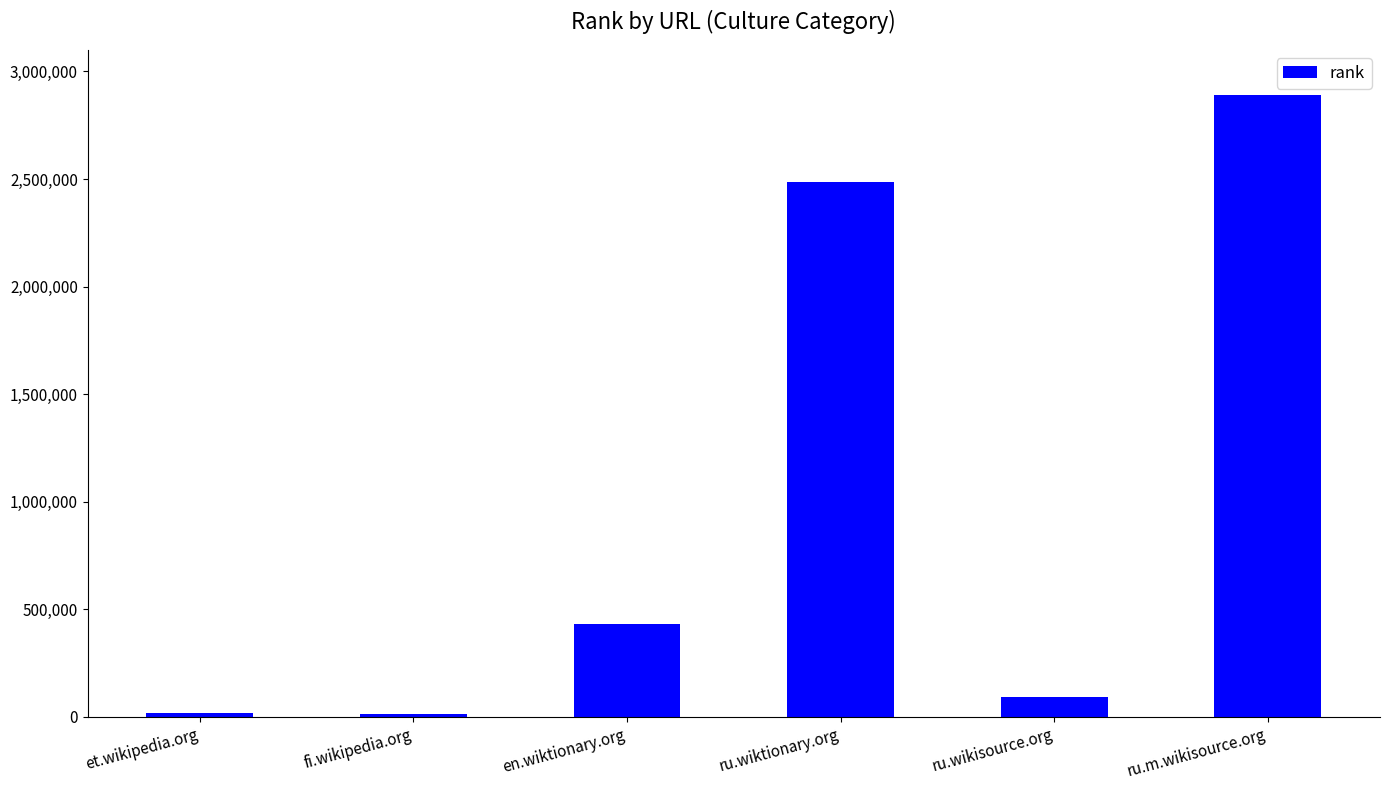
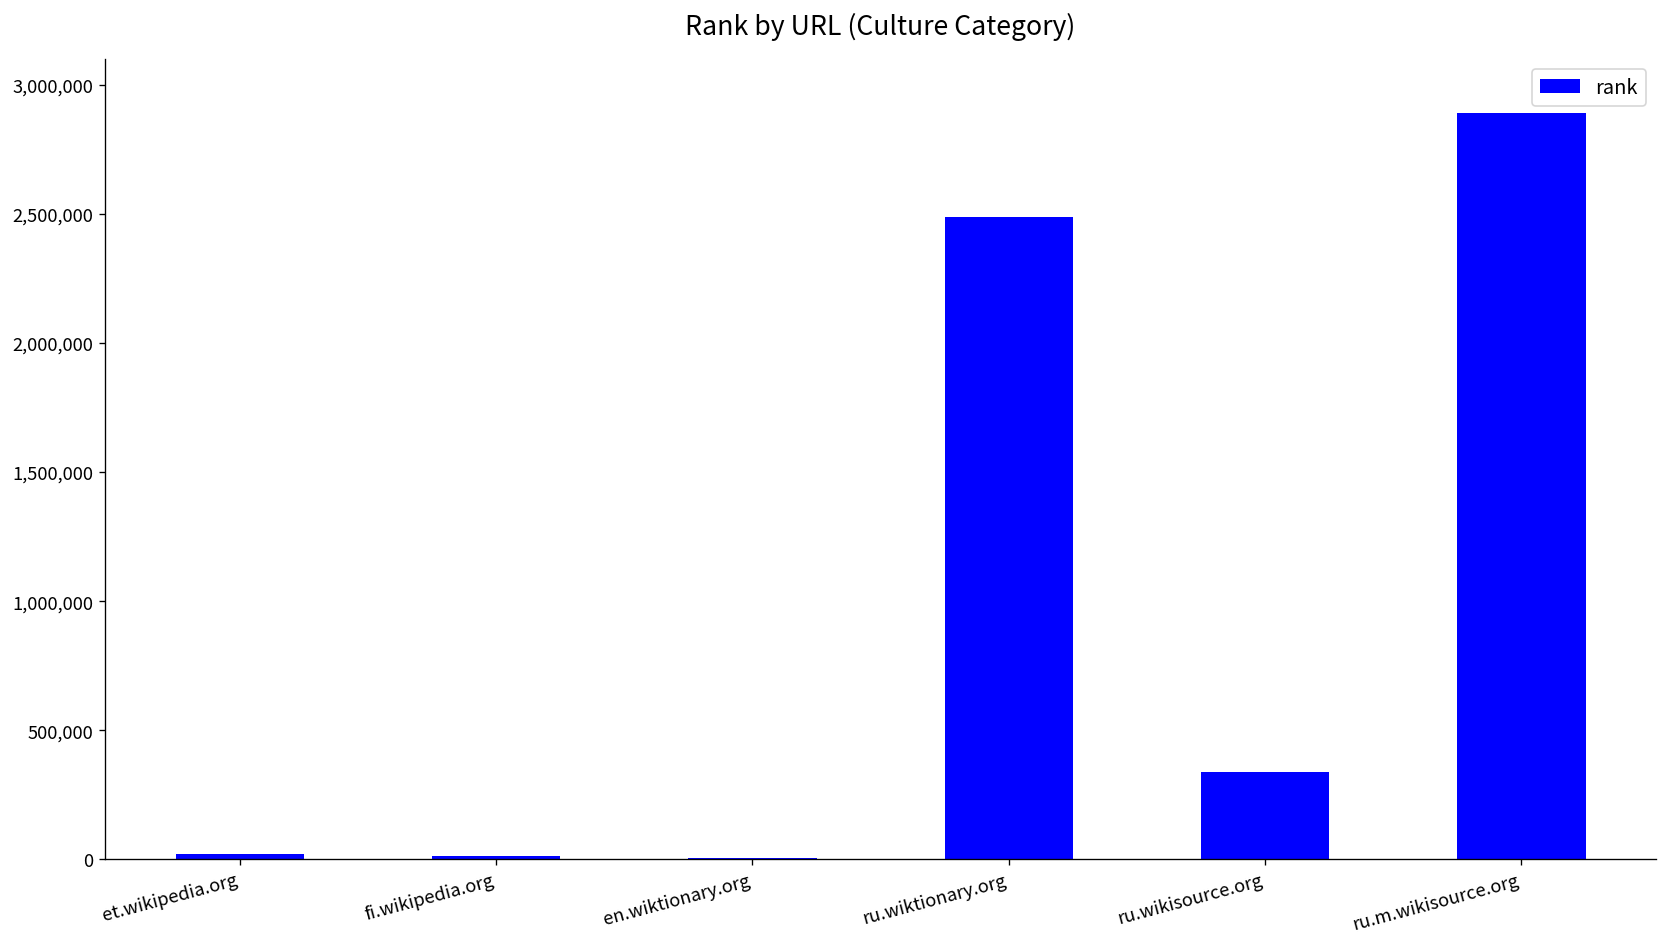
  {
    "et.wikipedia.org": "20,000",
    "fi.wikipedia.org": "10,000",
-   "en.wiktionary.org": "430,000",
+   "en.wiktionary.org": "10,000",
    "ru.wiktionary.org": "2,490,000",
-   "ru.wikisource.org": "90,000",
+   "ru.wikisource.org": "340,000",
    "ru.m.wikisource.org": "2,890,000"
  }
